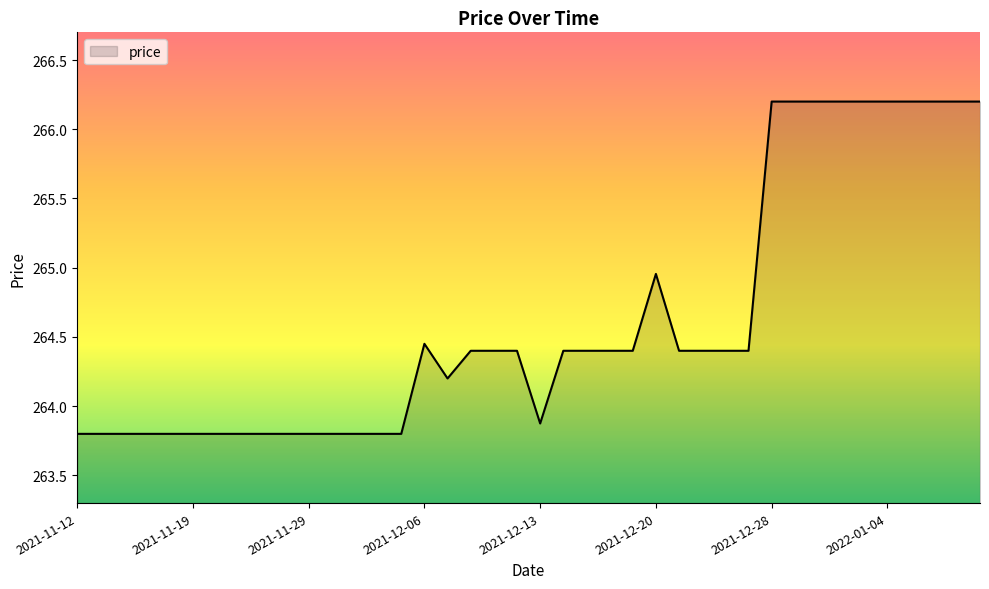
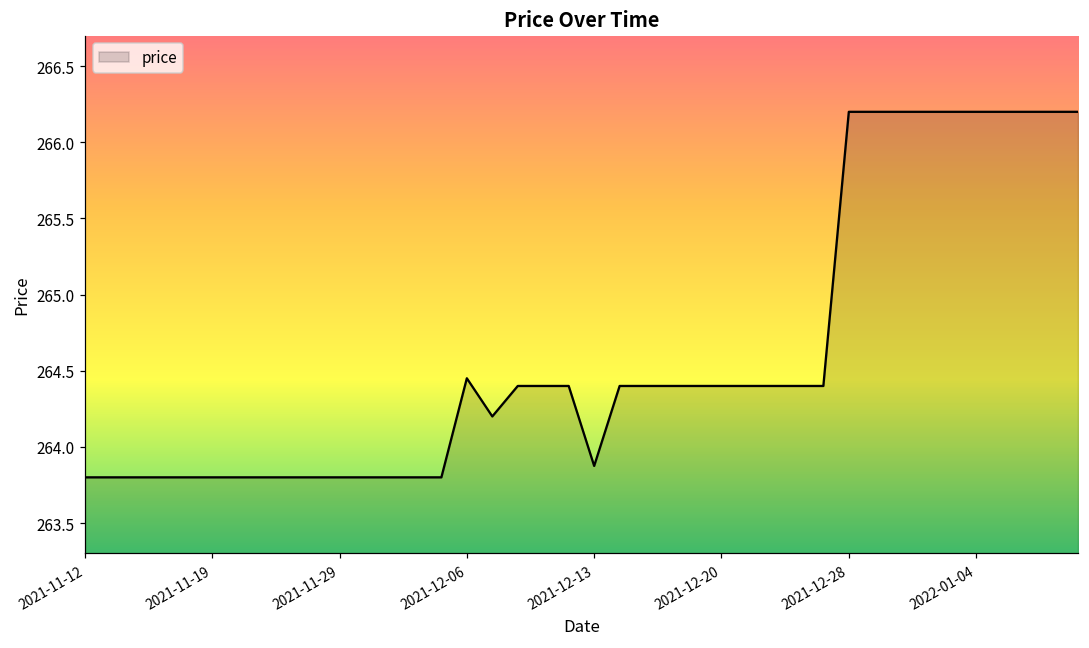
  {
    "2021-11-12": 263.80,
    "2021-11-19": 263.80,
    "2021-11-29": 263.80,
    "2021-12-06": 264.45,
    "2021-12-13": 263.87,
-   "2021-12-20": 264.96,
+   "2021-12-20": 264.40,
    "2021-12-28": 266.20,
    "2022-01-04": 266.20
  }
